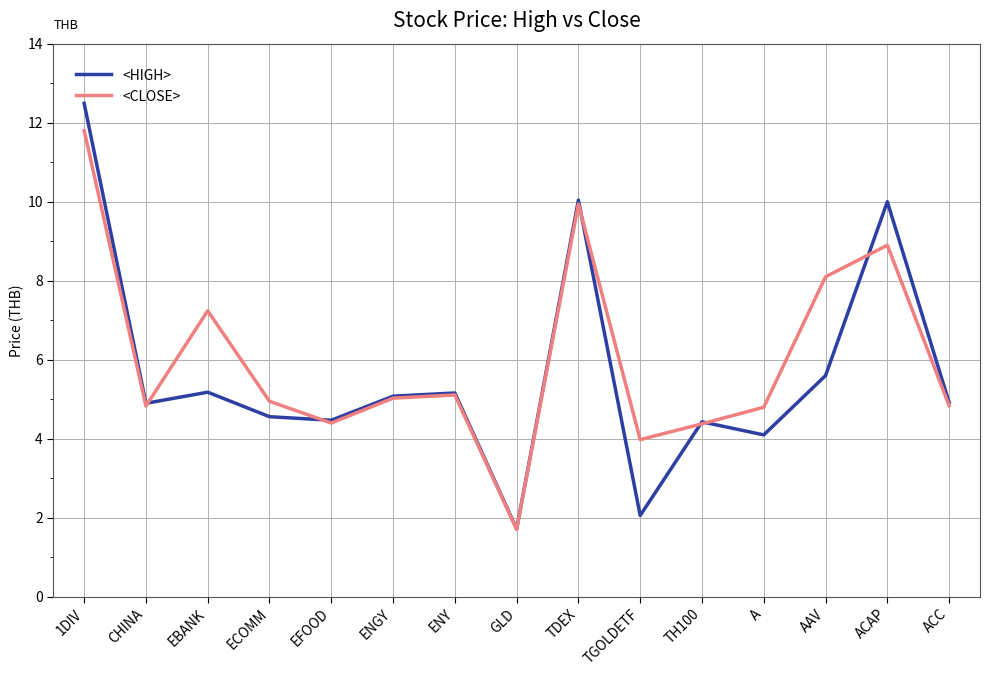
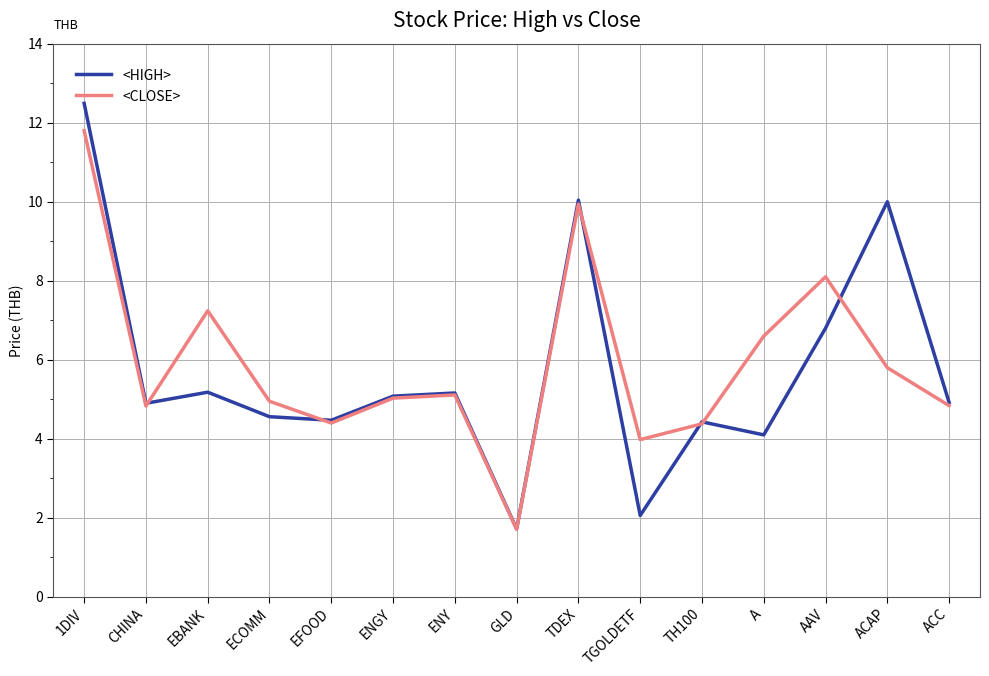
  {
    "<HIGH>": {
      "1DIV": 12.5,
      "CHINA": 4.9,
      "EBANK": 5.2,
      "ECOMM": 4.6,
      "EFOOD": 4.5,
      "TDEX": 10.0,
      "TGOLDETF": 2.1,
      "A": 4.1,
-     "AAV": 5.6,
+     "AAV": 6.8,
      "ACAP": 10.0,
      "ACC": 4.9
    },
    "<CLOSE>": {
      "1DIV": 11.8,
      "CHINA": 4.8,
      "EBANK": 7.2,
      "ECOMM": 5.0,
      "EFOOD": 4.4,
      "TDEX": 9.9,
      "TGOLDETF": 4.0,
-     "A": 4.8,
+     "A": 6.6,
      "AAV": 8.1,
-     "ACAP": 8.9,
+     "ACAP": 5.8,
      "ACC": 4.8
    }
  }
